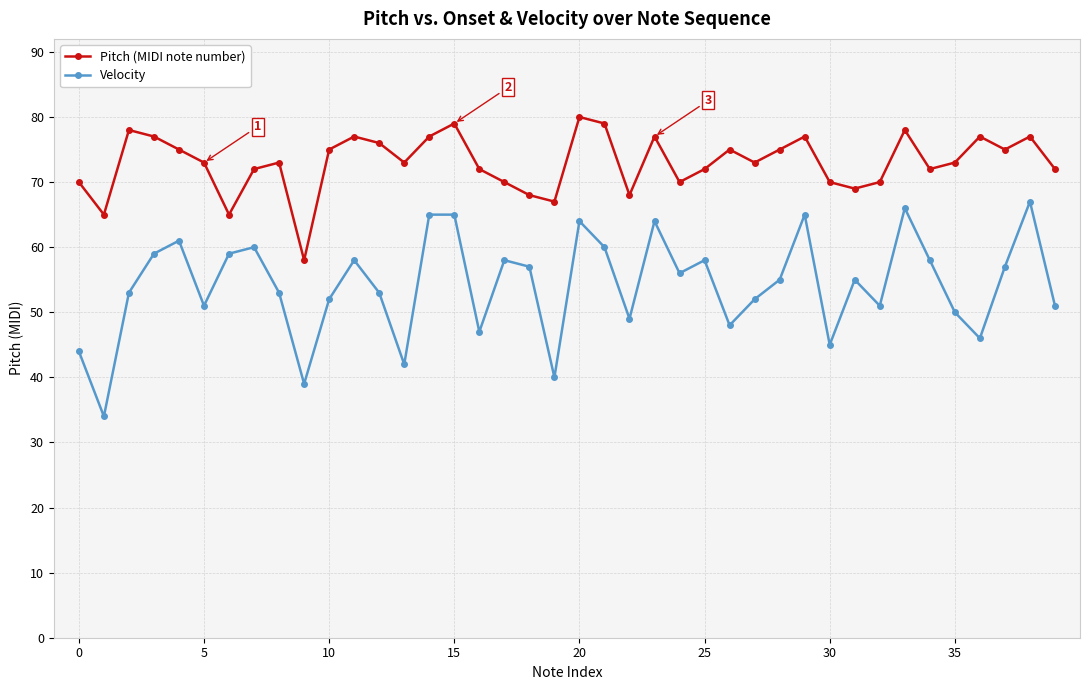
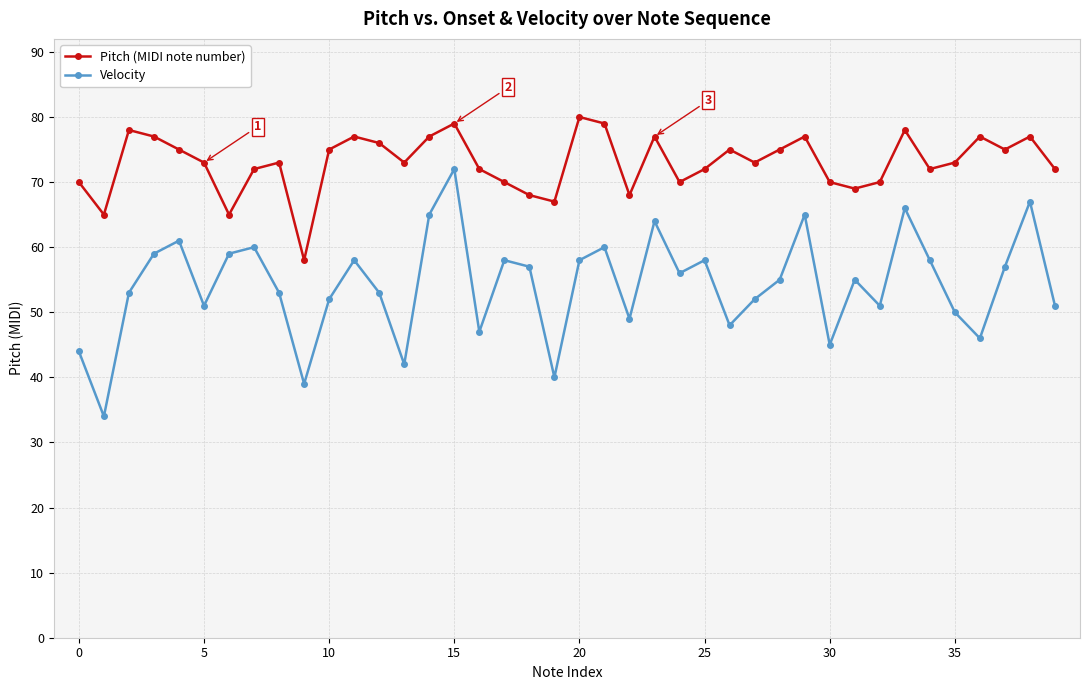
  {
    "Pitch (MIDI note number)": {
      "0": 70,
      "10": 75,
      "20": 80,
      "25": 72,
      "30": 70,
      "35": 73
    },
    "Velocity": {
      "0": 44,
      "5": 51,
      "10": 52,
-     "15": 65,
-     "20": 64,
+     "15": 72,
+     "20": 58,
      "25": 58,
      "30": 45,
      "35": 50
    }
  }
